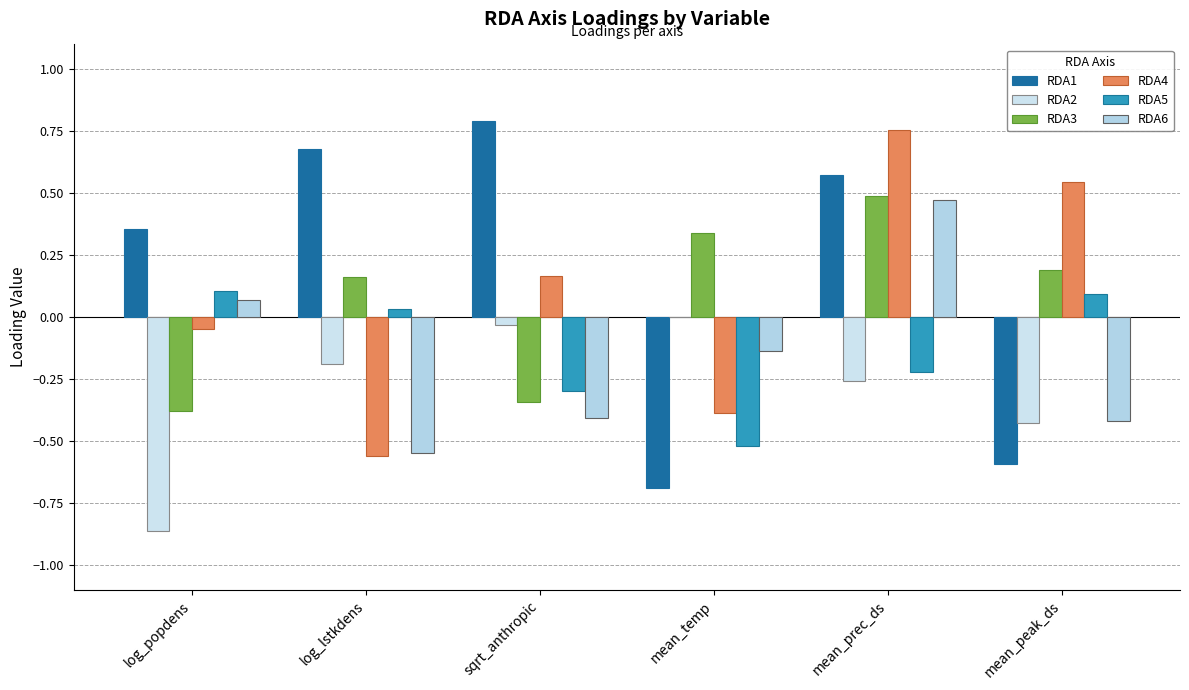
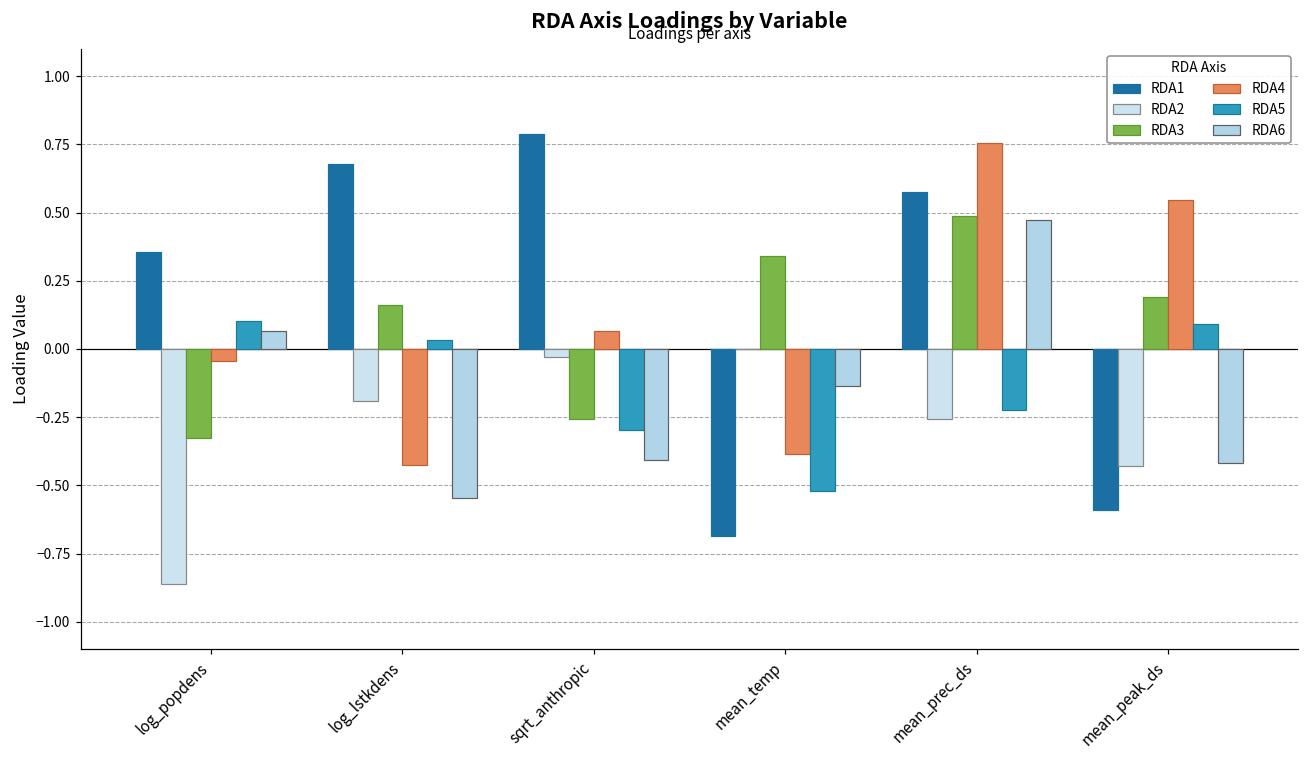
  {
    "RDA3": {
-     "log_popdens": -0.38,
+     "log_popdens": -0.33,
      "log_lstkdens": 0.16,
-     "sqrt_anthropic": -0.34,
+     "sqrt_anthropic": -0.26,
      "mean_temp": 0.34,
      "mean_prec_ds": 0.49,
      "mean_peak_ds": 0.19
    },
    "RDA4": {
      "log_popdens": -0.05,
-     "log_lstkdens": -0.56,
-     "sqrt_anthropic": 0.17,
+     "log_lstkdens": -0.42,
+     "sqrt_anthropic": 0.06,
      "mean_temp": -0.39,
      "mean_prec_ds": 0.75,
      "mean_peak_ds": 0.54
    }
  }
